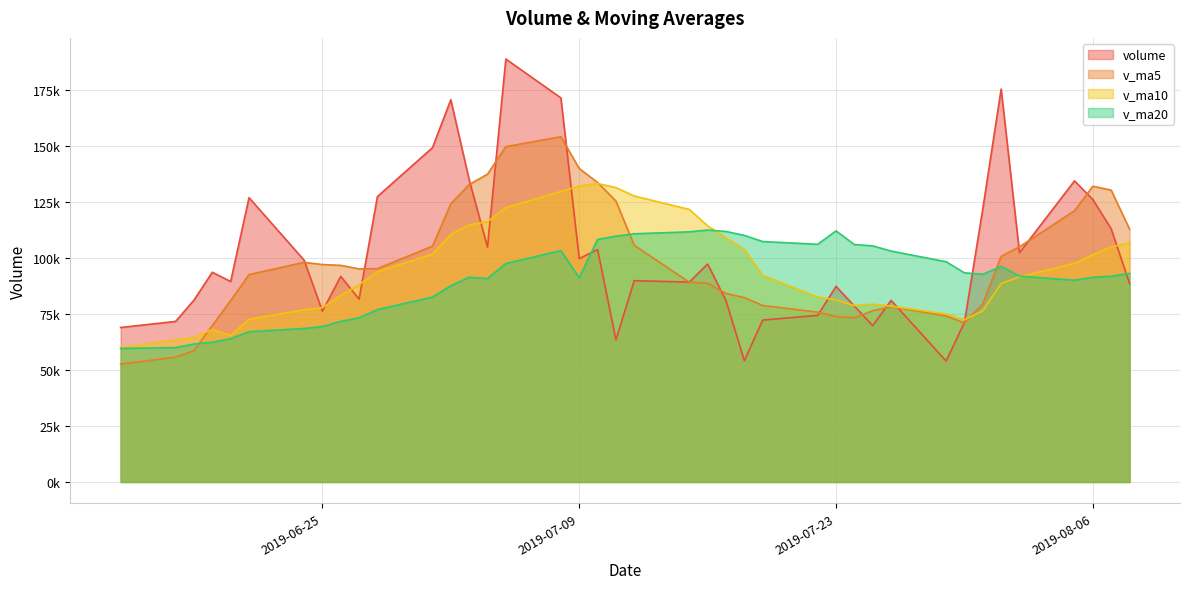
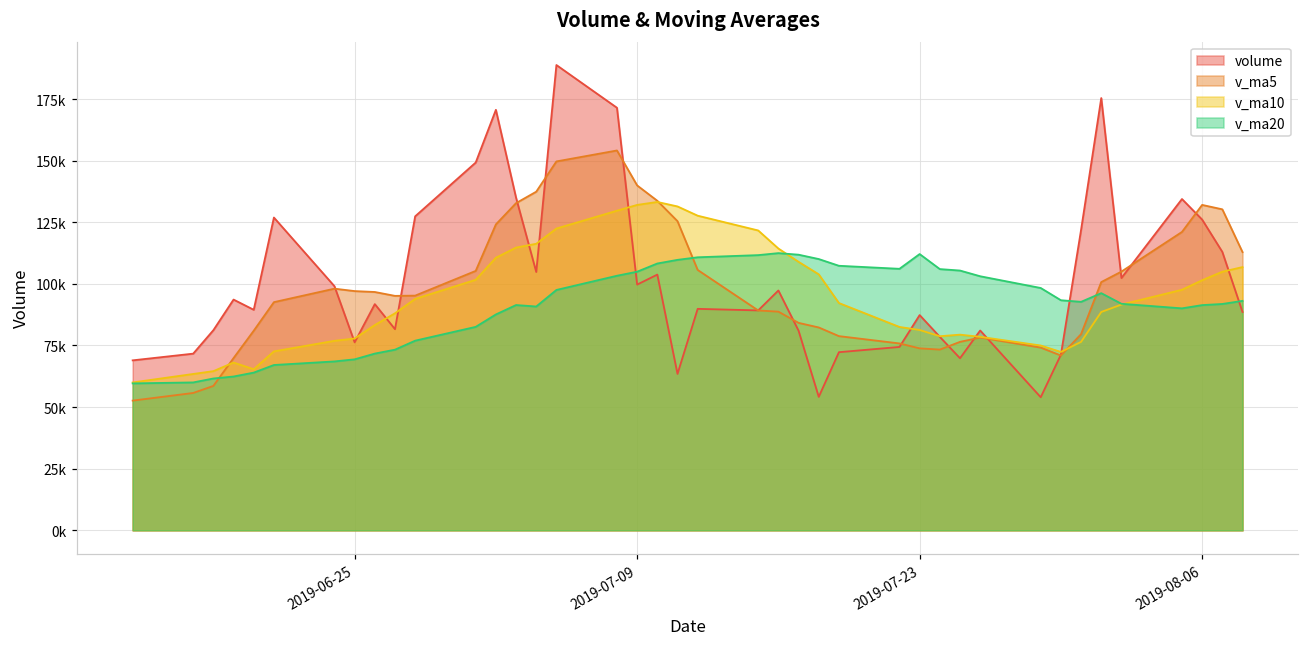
  {
    "v_ma20": {
      "2019-06-25": 69000,
-     "2019-07-09": 91000,
+     "2019-07-09": 105000,
      "2019-07-23": 112000,
      "2019-08-06": 91000
    }
  }
